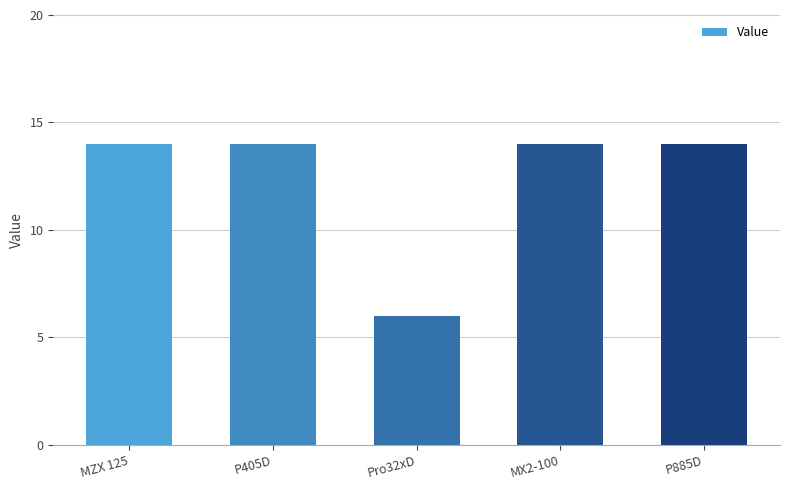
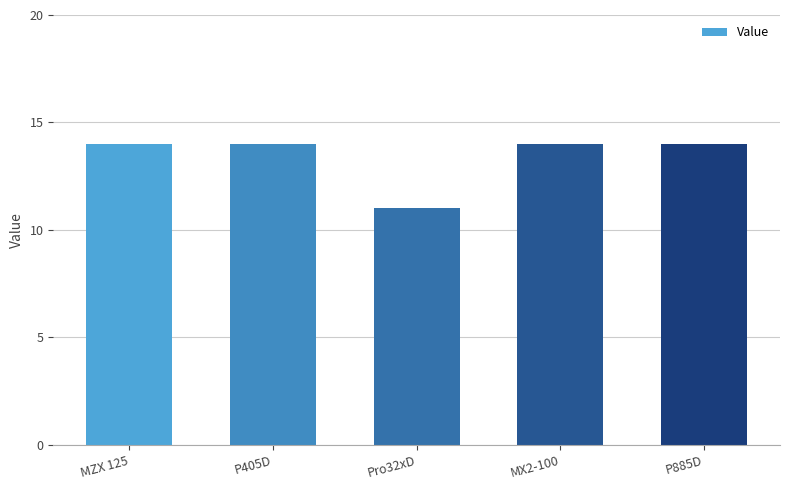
  {
    "MZX 125": 14,
    "P405D": 14,
-   "Pro32xD": 6,
+   "Pro32xD": 11,
    "MX2-100": 14,
    "P885D": 14
  }
